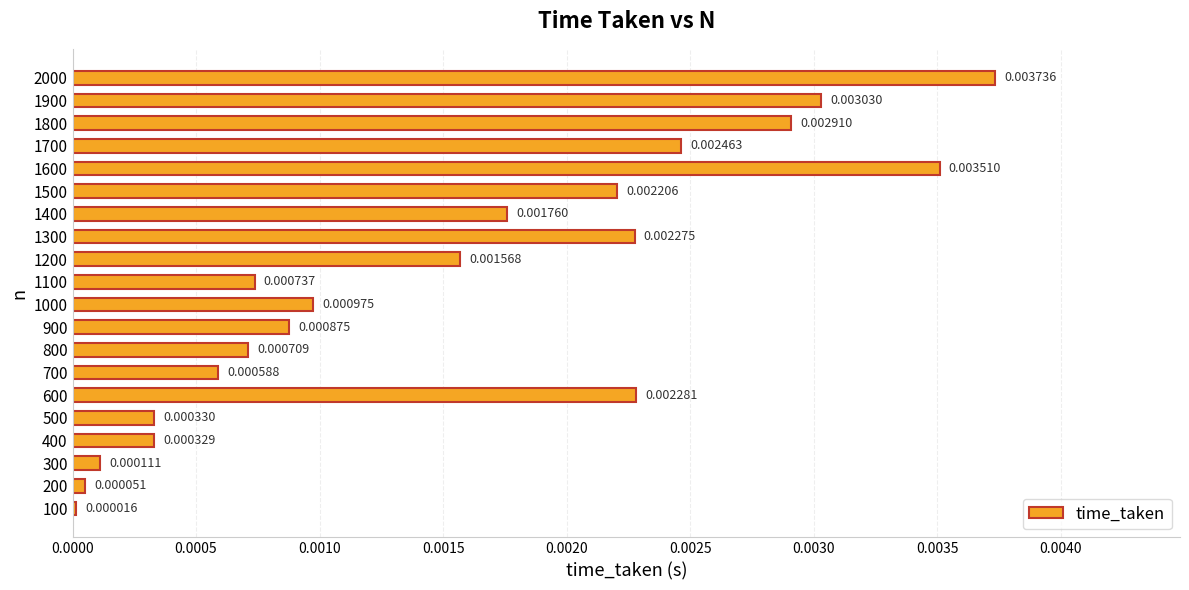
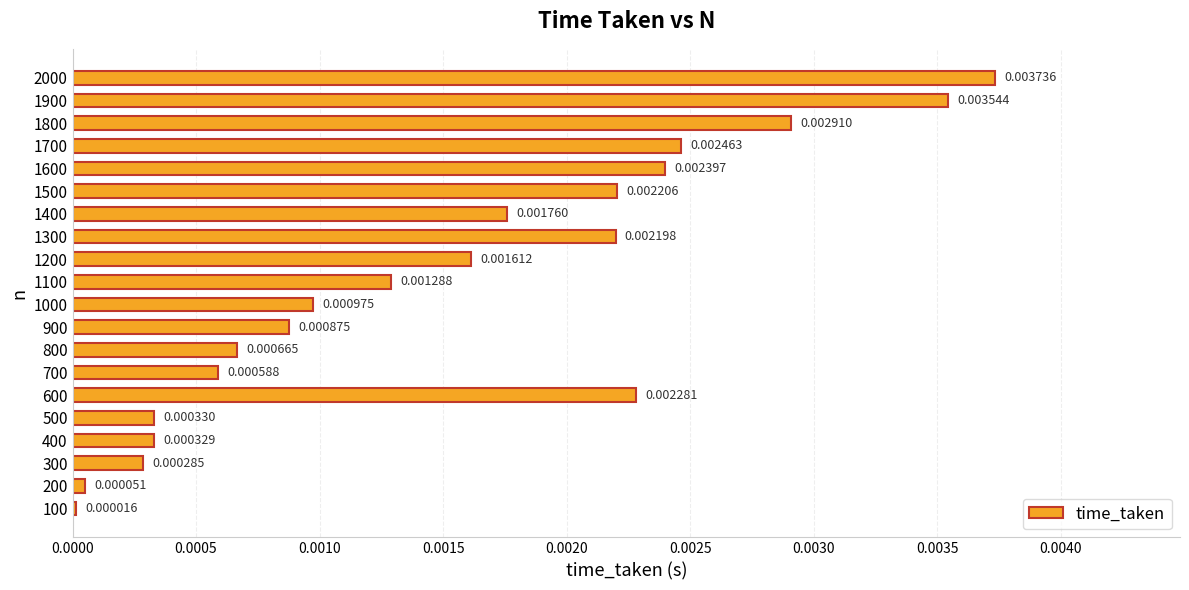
  {
    "2000": 0.003736,
-   "1900": 0.003030,
+   "1900": 0.003544,
    "1800": 0.002910,
    "1700": 0.002463,
-   "1600": 0.003510,
+   "1600": 0.002397,
    "1500": 0.002206,
    "1400": 0.001760,
-   "1300": 0.002275,
-   "1200": 0.001568,
-   "1100": 0.000737,
+   "1300": 0.002198,
+   "1200": 0.001612,
+   "1100": 0.001288,
    "1000": 0.000975,
    "900": 0.000875,
-   "800": 0.000709,
+   "800": 0.000665,
    "700": 0.000588,
    "600": 0.002281,
    "500": 0.000330,
    "400": 0.000329,
-   "300": 0.000111,
+   "300": 0.000285,
    "200": 0.000051,
    "100": 0.000016
  }
